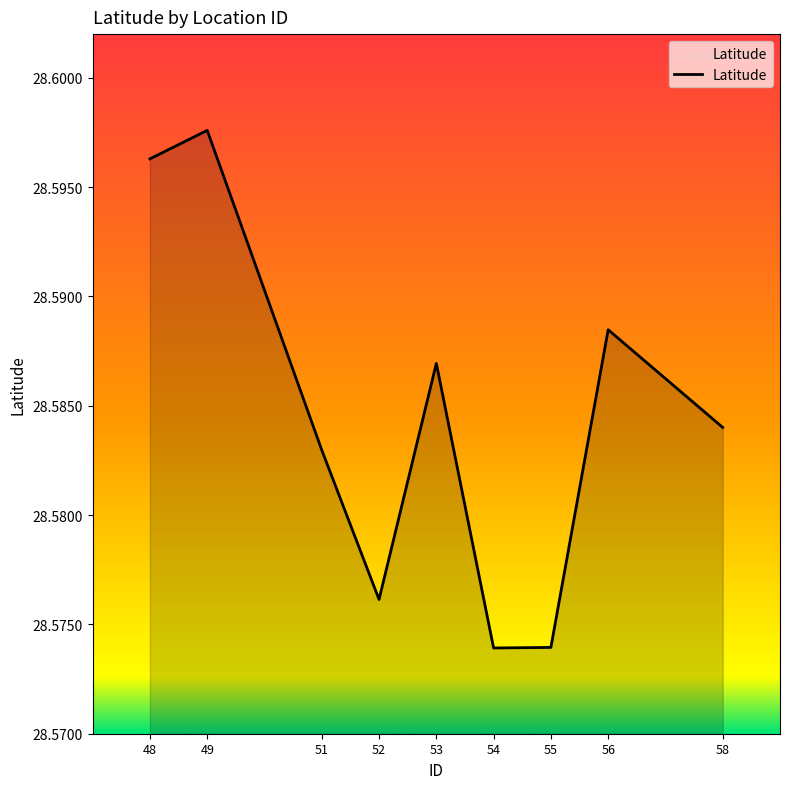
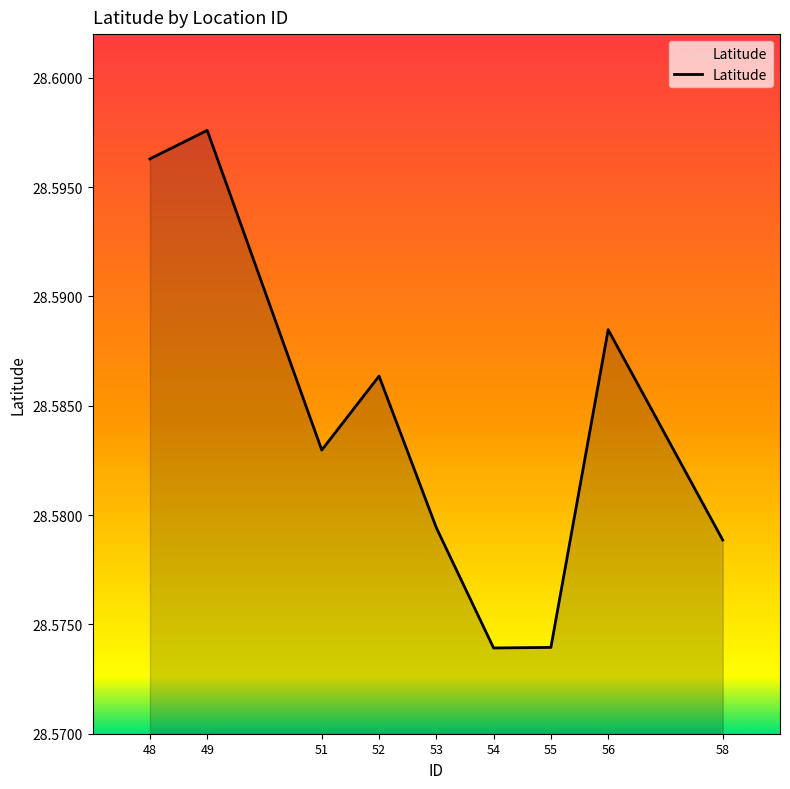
  {
    "48": 28.5963,
    "49": 28.5976,
    "51": 28.5830,
-   "52": 28.5761,
-   "53": 28.5869,
+   "52": 28.5864,
+   "53": 28.5794,
    "54": 28.5739,
    "55": 28.5739,
    "56": 28.5885,
-   "58": 28.5840
+   "58": 28.5789
  }
